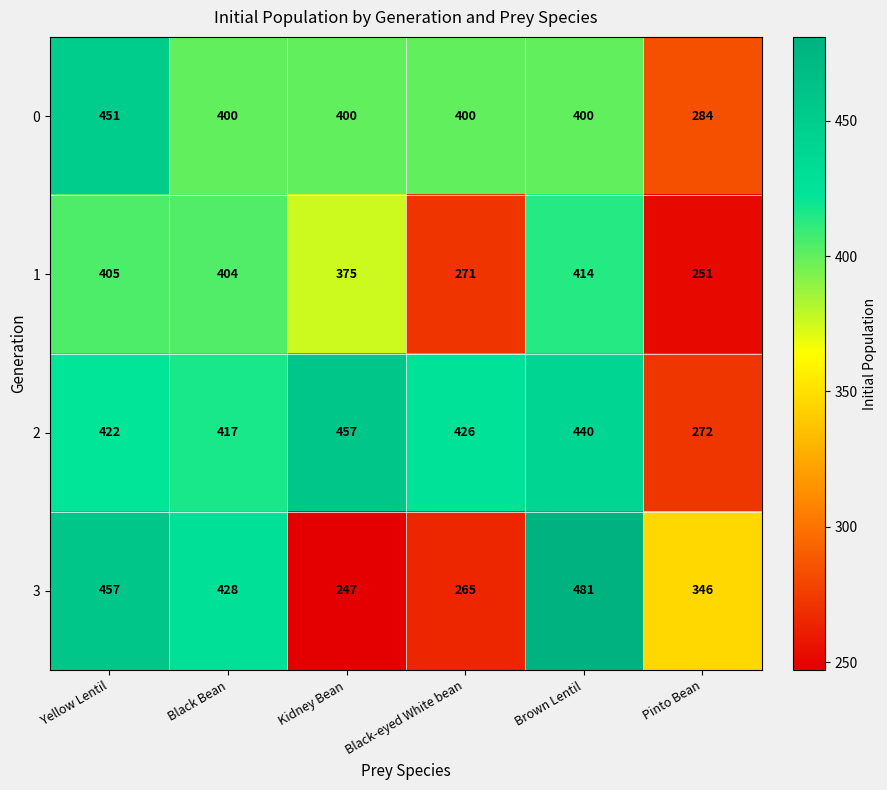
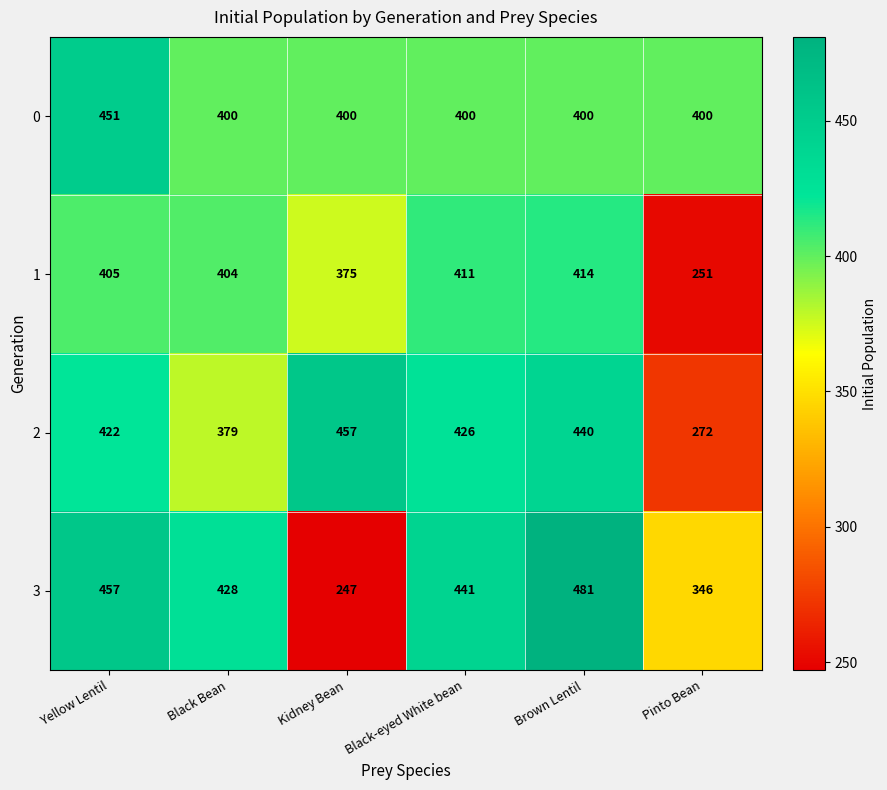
  {
    "0": {
      "Yellow Lentil": 451,
      "Black Bean": 400,
      "Kidney Bean": 400,
      "Black-eyed White bean": 400,
      "Brown Lentil": 400,
-     "Pinto Bean": 284
+     "Pinto Bean": 400
    },
    "1": {
      "Yellow Lentil": 405,
      "Black Bean": 404,
      "Kidney Bean": 375,
-     "Black-eyed White bean": 271,
+     "Black-eyed White bean": 411,
      "Brown Lentil": 414,
      "Pinto Bean": 251
    },
    "2": {
      "Yellow Lentil": 422,
-     "Black Bean": 417,
+     "Black Bean": 379,
      "Kidney Bean": 457,
      "Black-eyed White bean": 426,
      "Brown Lentil": 440,
      "Pinto Bean": 272
    },
    "3": {
      "Yellow Lentil": 457,
      "Black Bean": 428,
      "Kidney Bean": 247,
-     "Black-eyed White bean": 265,
+     "Black-eyed White bean": 441,
      "Brown Lentil": 481,
      "Pinto Bean": 346
    }
  }
